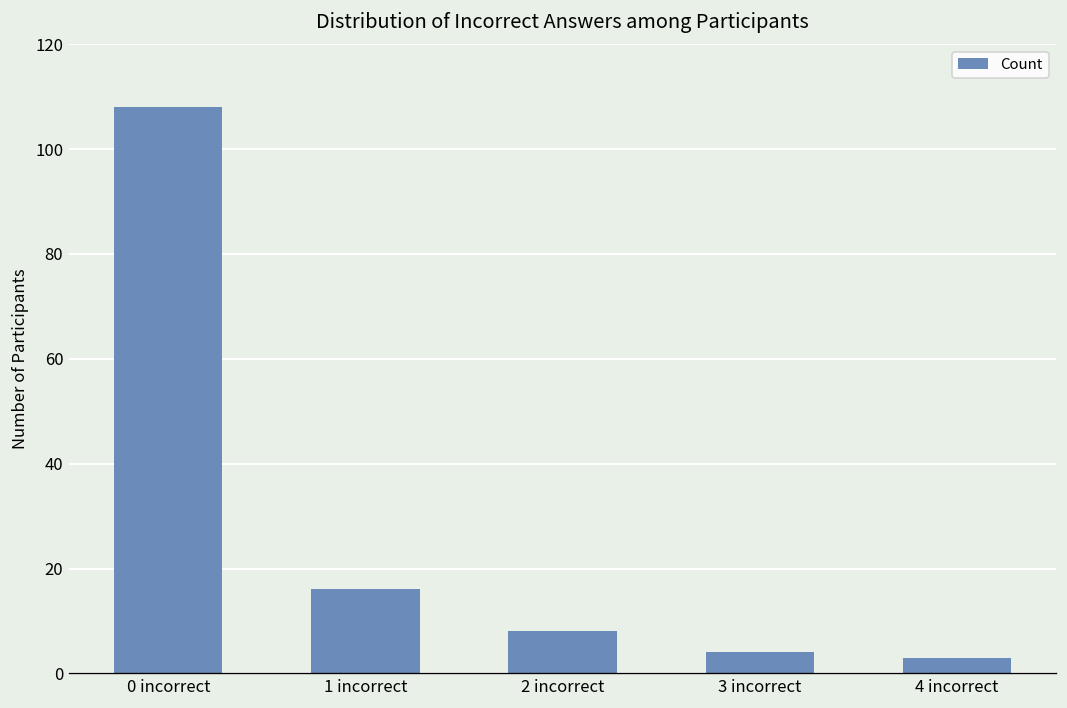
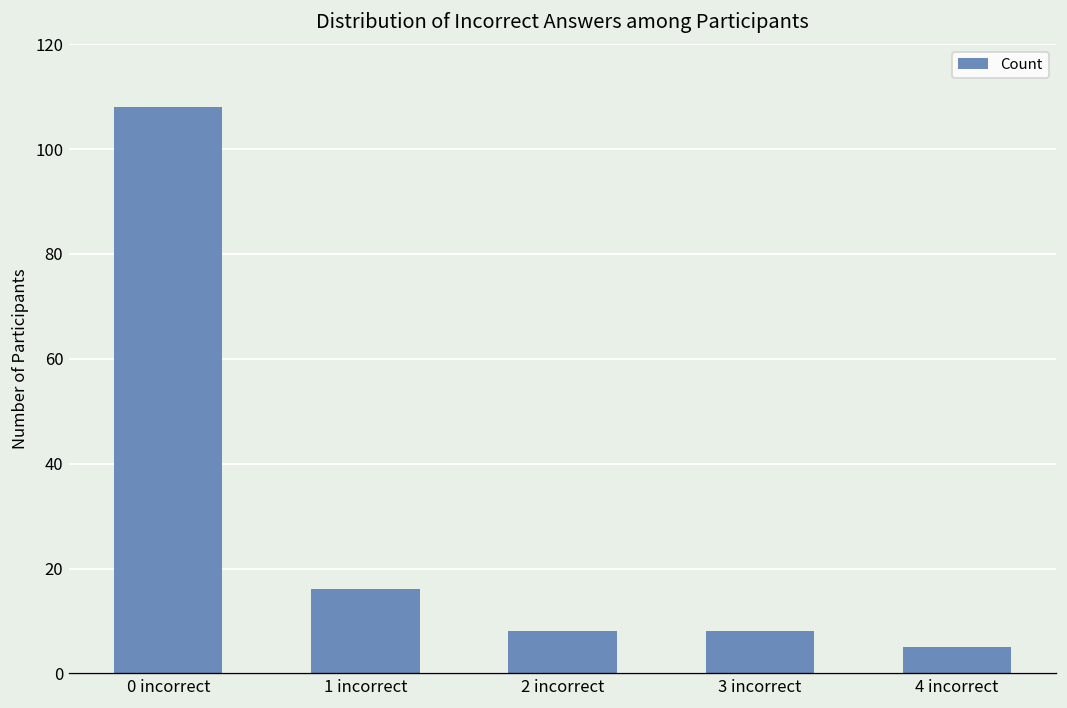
  {
    "0 incorrect": 108,
    "1 incorrect": 16,
    "2 incorrect": 8,
-   "3 incorrect": 4,
-   "4 incorrect": 3
+   "3 incorrect": 8,
+   "4 incorrect": 5
  }
